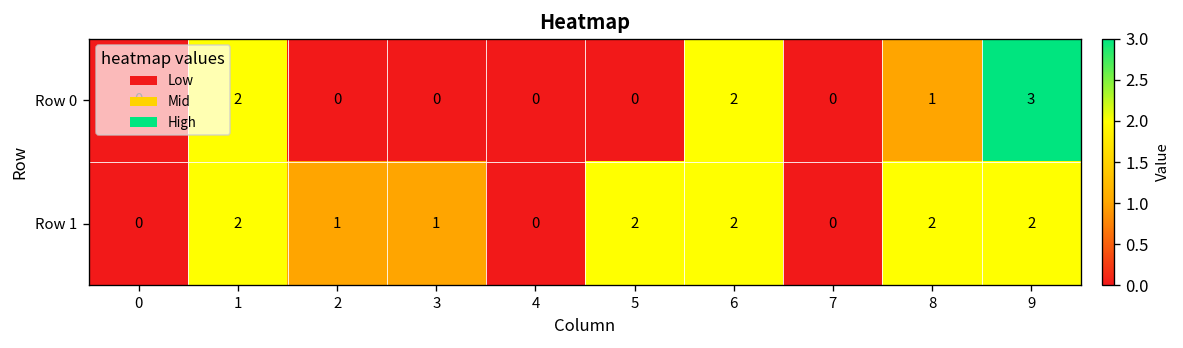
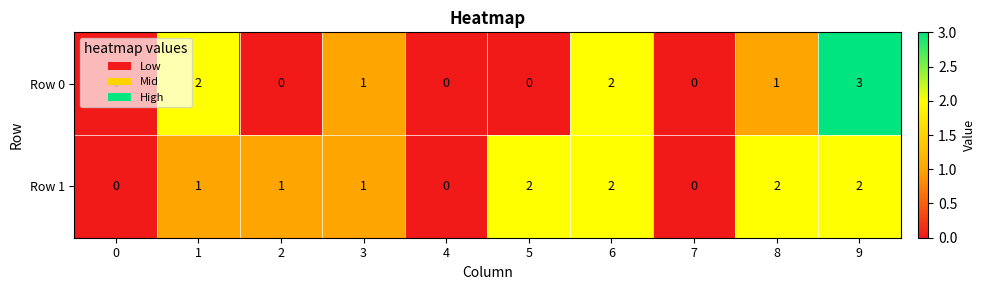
  {
    "Row 0": {
      "1": 2,
      "2": 0,
-     "3": 0,
+     "3": 1,
      "4": 0,
      "5": 0,
      "6": 2,
      "7": 0,
      "8": 1,
      "9": 3
    },
    "Row 1": {
      "0": 0,
-     "1": 2,
+     "1": 1,
      "2": 1,
      "3": 1,
      "4": 0,
      "5": 2,
      "6": 2,
      "7": 0,
      "8": 2,
      "9": 2
    }
  }
